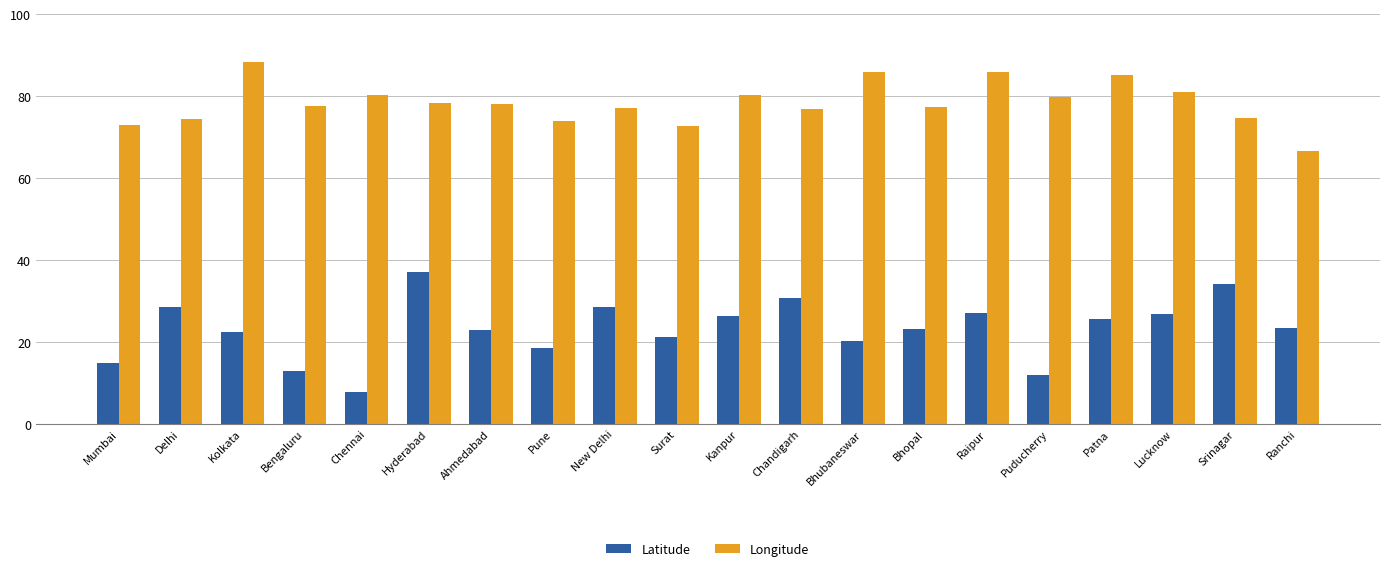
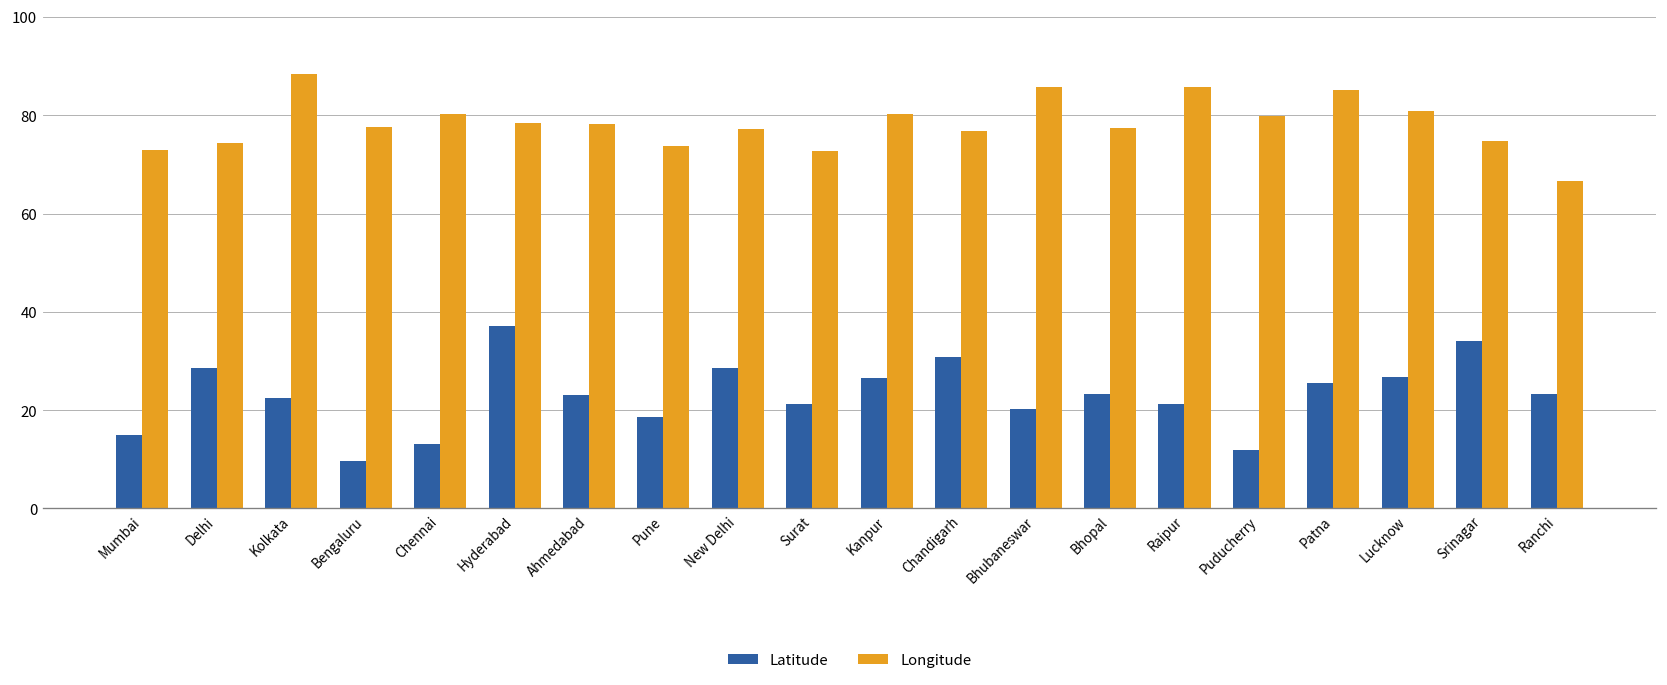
  {
    "Latitude": {
      "Mumbai": 15,
      "Delhi": 29,
      "Kolkata": 23,
-     "Bengaluru": 13,
-     "Chennai": 8,
+     "Bengaluru": 10,
+     "Chennai": 13,
      "Hyderabad": 37,
      "Ahmedabad": 23,
      "Pune": 19,
      "New Delhi": 29,
      "Surat": 21,
      "Kanpur": 26,
      "Chandigarh": 31,
      "Bhubaneswar": 20,
      "Bhopal": 23,
-     "Raipur": 27,
+     "Raipur": 21,
      "Puducherry": 12,
      "Patna": 26,
      "Lucknow": 27,
      "Srinagar": 34,
      "Ranchi": 23
    },
    "Longitude": {
      "Mumbai": 73,
      "Delhi": 74,
      "Kolkata": 88,
      "Bengaluru": 78,
      "Chennai": 80,
      "Hyderabad": 78,
      "Ahmedabad": 78,
      "Pune": 74,
      "New Delhi": 77,
      "Surat": 73,
      "Kanpur": 80,
      "Chandigarh": 77,
      "Bhubaneswar": 86,
      "Bhopal": 77,
      "Raipur": 86,
      "Puducherry": 80,
      "Patna": 85,
      "Lucknow": 81,
      "Srinagar": 75,
      "Ranchi": 67
    }
  }
